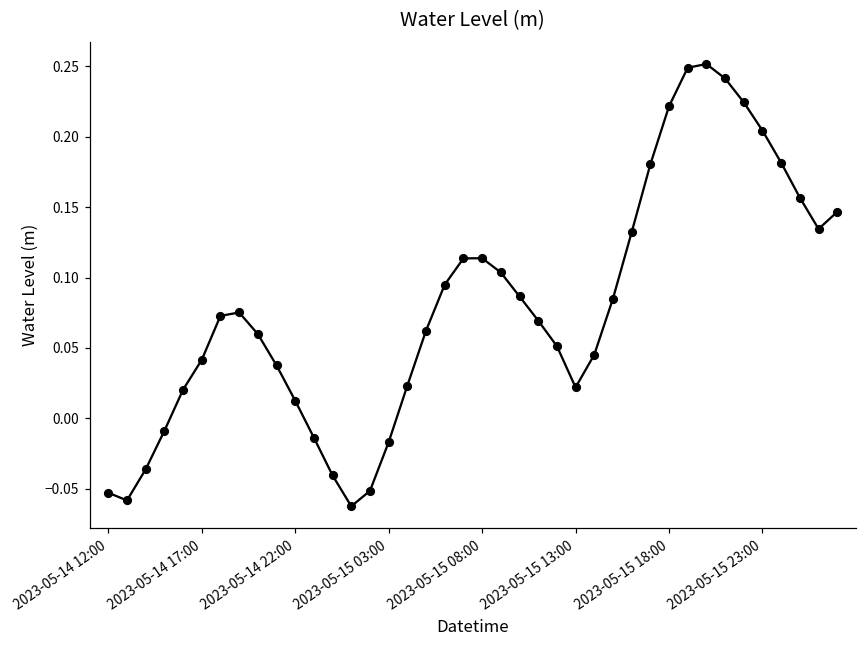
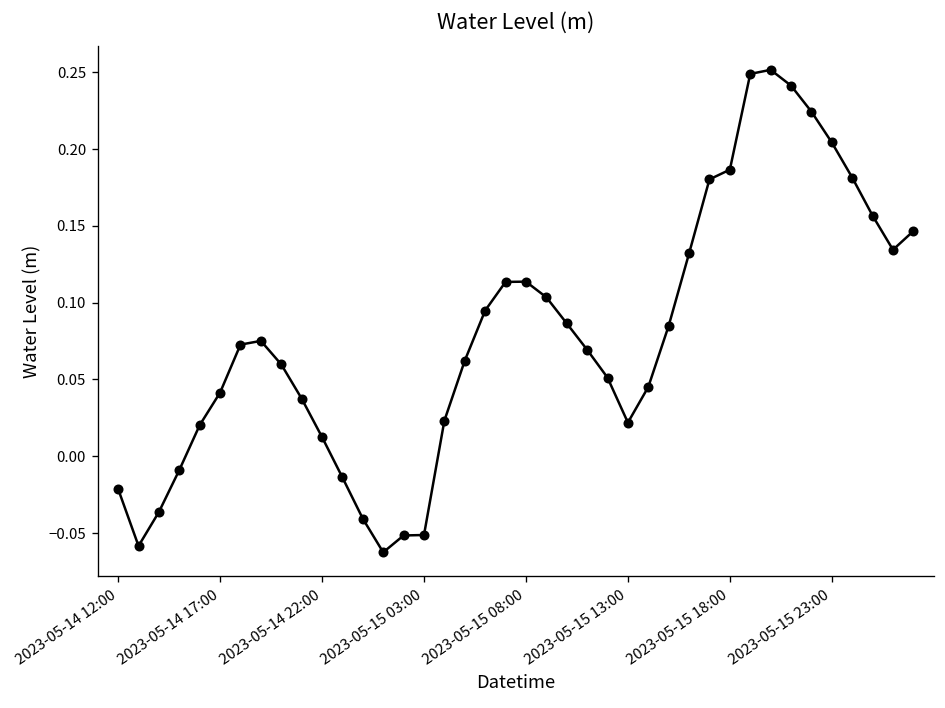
  {
-   "2023-05-14 12:00": -0.053,
+   "2023-05-14 12:00": -0.021,
    "2023-05-14 17:00": 0.041,
    "2023-05-14 22:00": 0.012,
-   "2023-05-15 03:00": -0.017,
+   "2023-05-15 03:00": -0.051,
    "2023-05-15 08:00": 0.114,
    "2023-05-15 13:00": 0.022,
-   "2023-05-15 18:00": 0.222,
+   "2023-05-15 18:00": 0.187,
    "2023-05-15 23:00": 0.204
  }
